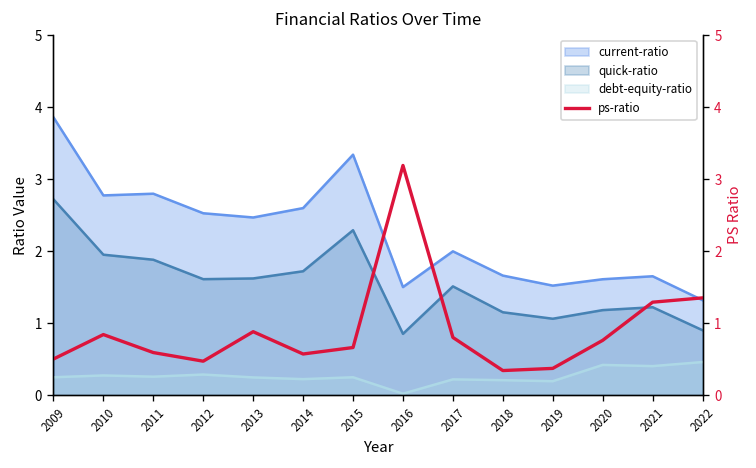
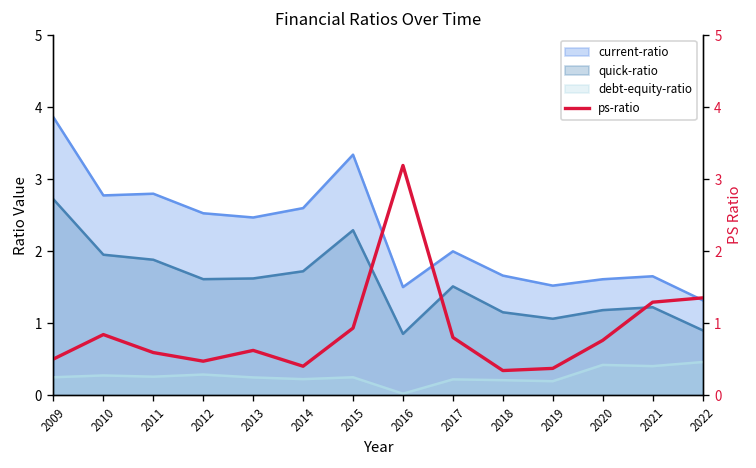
  {
    "ps-ratio": {
      "2009": 0.5,
      "2010": 0.8,
      "2011": 0.6,
      "2012": 0.5,
-     "2013": 0.9,
-     "2014": 0.6,
-     "2015": 0.7,
+     "2013": 0.6,
+     "2014": 0.4,
+     "2015": 0.9,
      "2016": 3.2,
      "2017": 0.8,
      "2018": 0.3,
      "2019": 0.4,
      "2020": 0.8,
      "2021": 1.3,
      "2022": 1.4
    }
  }
